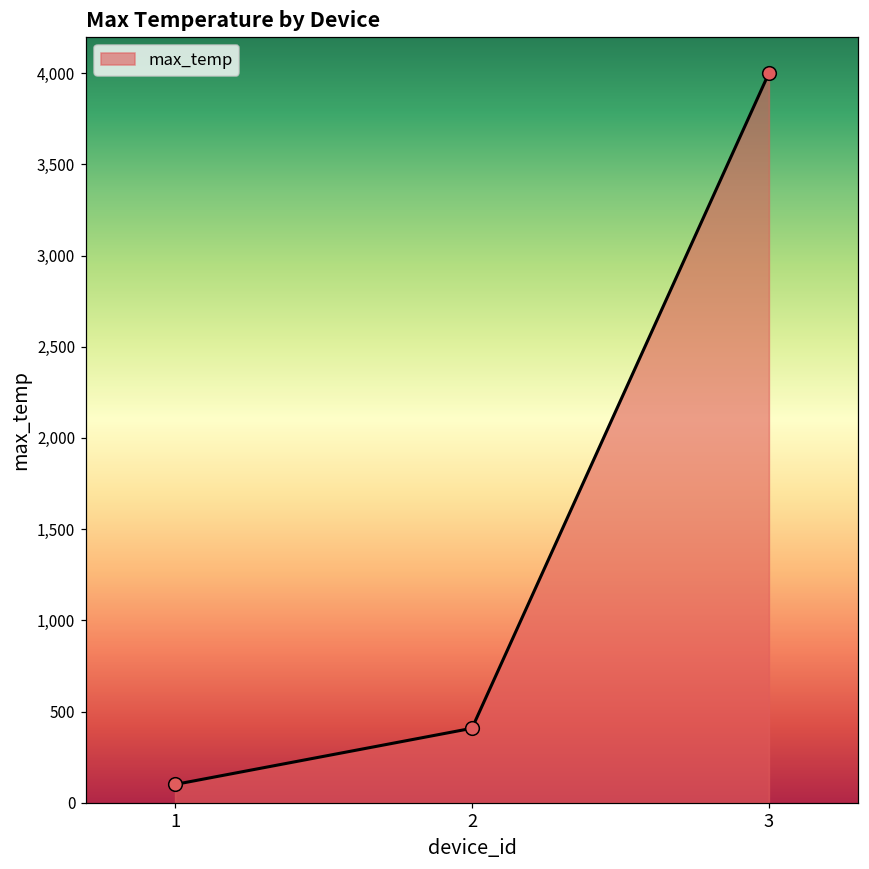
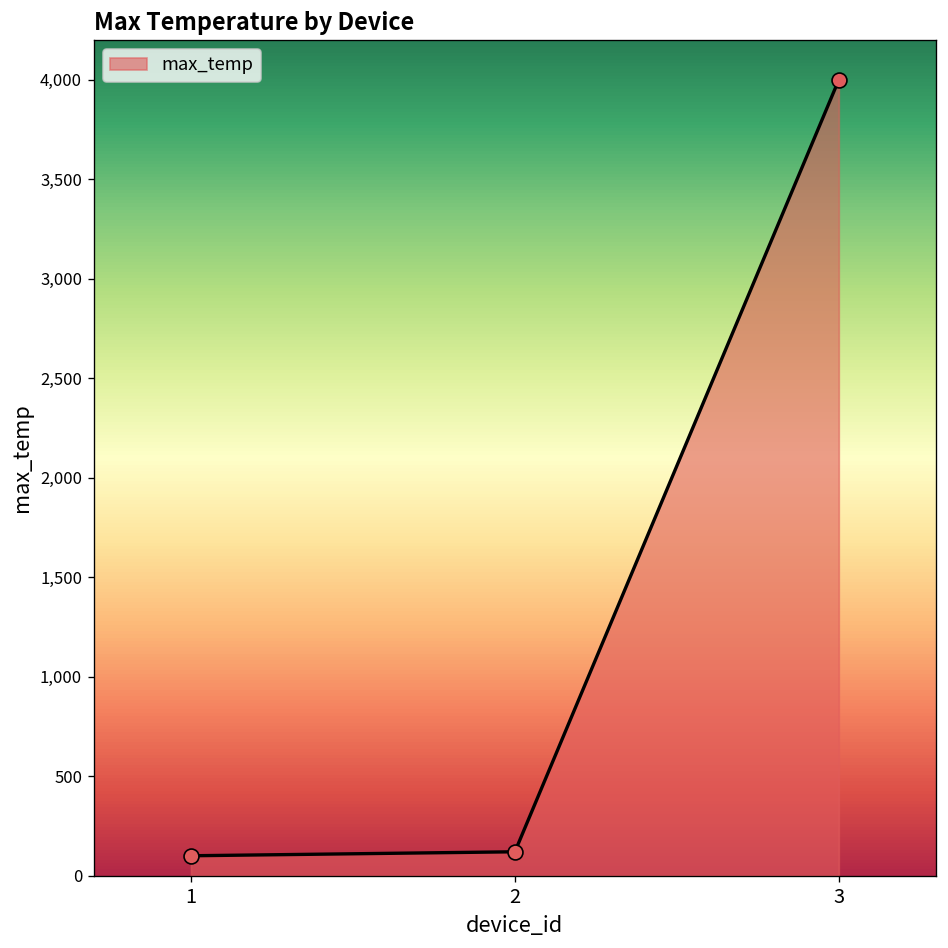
  {
    "1": "100",
-   "2": "410",
+   "2": "120",
    "3": "4,000"
  }
